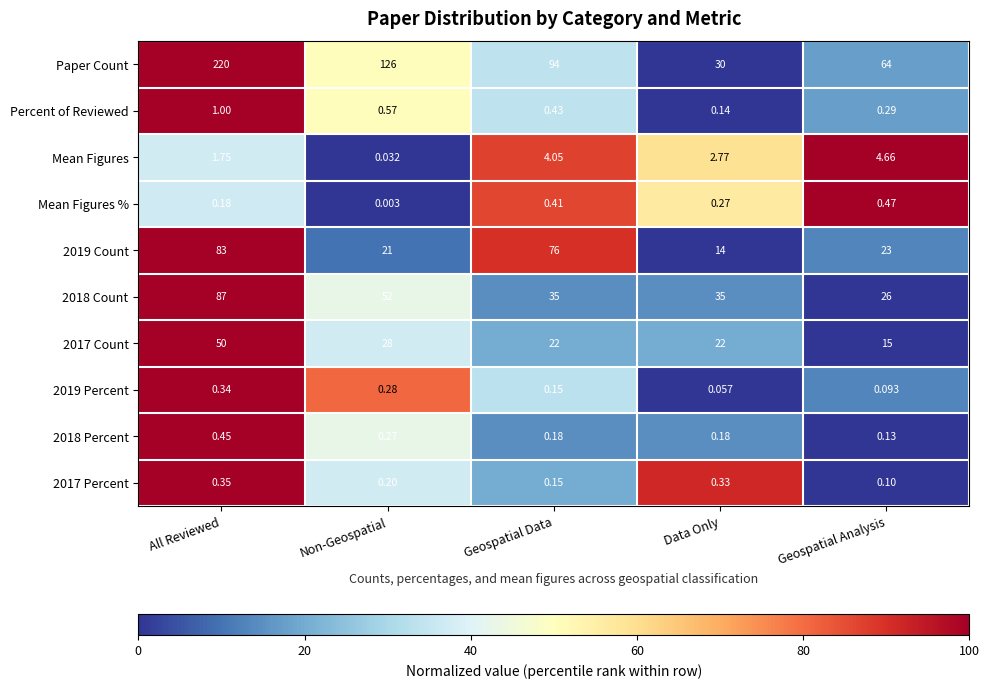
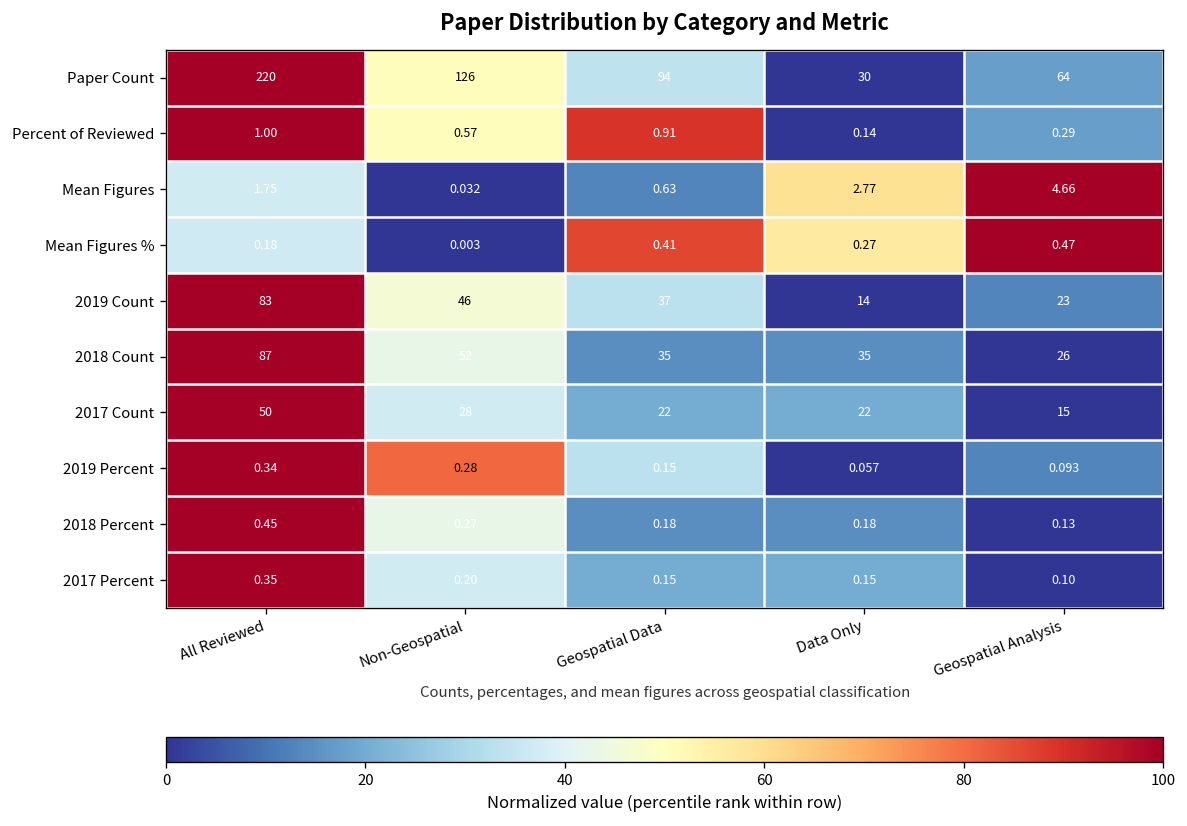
  {
    "Paper Count": {
      "All Reviewed": 220,
      "Non-Geospatial": 126,
      "Geospatial Data": 94,
      "Data Only": 30,
      "Geospatial Analysis": 64
    },
    "Percent of Reviewed": {
      "All Reviewed": 1.00,
      "Non-Geospatial": 0.57,
-     "Geospatial Data": 0.43,
+     "Geospatial Data": 0.91,
      "Data Only": 0.14,
      "Geospatial Analysis": 0.29
    },
    "Mean Figures": {
      "Non-Geospatial": 0.032,
-     "Geospatial Data": 4.05,
+     "Geospatial Data": 0.63,
      "Data Only": 2.77,
      "Geospatial Analysis": 4.66
    },
    "Mean Figures %": {
      "All Reviewed": 0.18,
      "Non-Geospatial": 0.003,
      "Geospatial Data": 0.41,
      "Data Only": 0.27,
      "Geospatial Analysis": 0.47
    },
    "2019 Count": {
      "All Reviewed": 83,
-     "Non-Geospatial": 21,
-     "Geospatial Data": 76,
+     "Non-Geospatial": 46,
+     "Geospatial Data": 37,
      "Data Only": 14,
      "Geospatial Analysis": 23
    },
    "2018 Count": {
      "All Reviewed": 87,
      "Geospatial Data": 35,
      "Data Only": 35,
      "Geospatial Analysis": 26
    },
    "2017 Count": {
      "All Reviewed": 50,
      "Geospatial Data": 22,
      "Data Only": 22,
      "Geospatial Analysis": 15
    },
    "2019 Percent": {
      "All Reviewed": 0.34,
      "Non-Geospatial": 0.28,
      "Geospatial Data": 0.15,
      "Data Only": 0.057,
      "Geospatial Analysis": 0.093
    },
    "2018 Percent": {
      "All Reviewed": 0.45,
      "Geospatial Data": 0.18,
      "Data Only": 0.18,
      "Geospatial Analysis": 0.13
    },
    "2017 Percent": {
      "All Reviewed": 0.35,
      "Geospatial Data": 0.15,
-     "Data Only": 0.33,
+     "Data Only": 0.15,
      "Geospatial Analysis": 0.10
    }
  }
